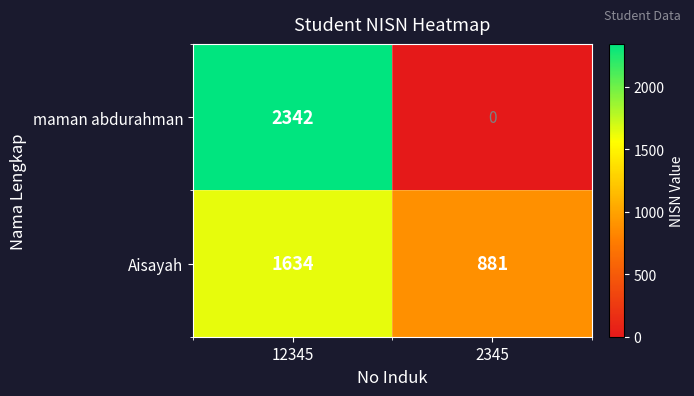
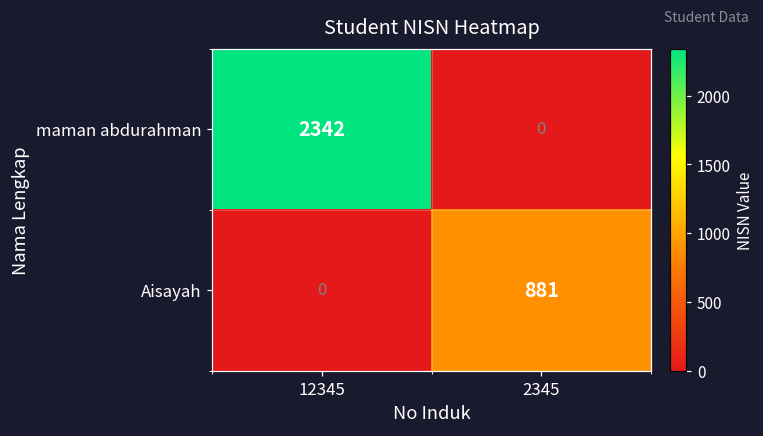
  {
    "maman abdurahman": {
      "12345": 2342,
      "2345": 0
    },
    "Aisayah": {
-     "12345": 1634,
+     "12345": 0,
      "2345": 881
    }
  }
